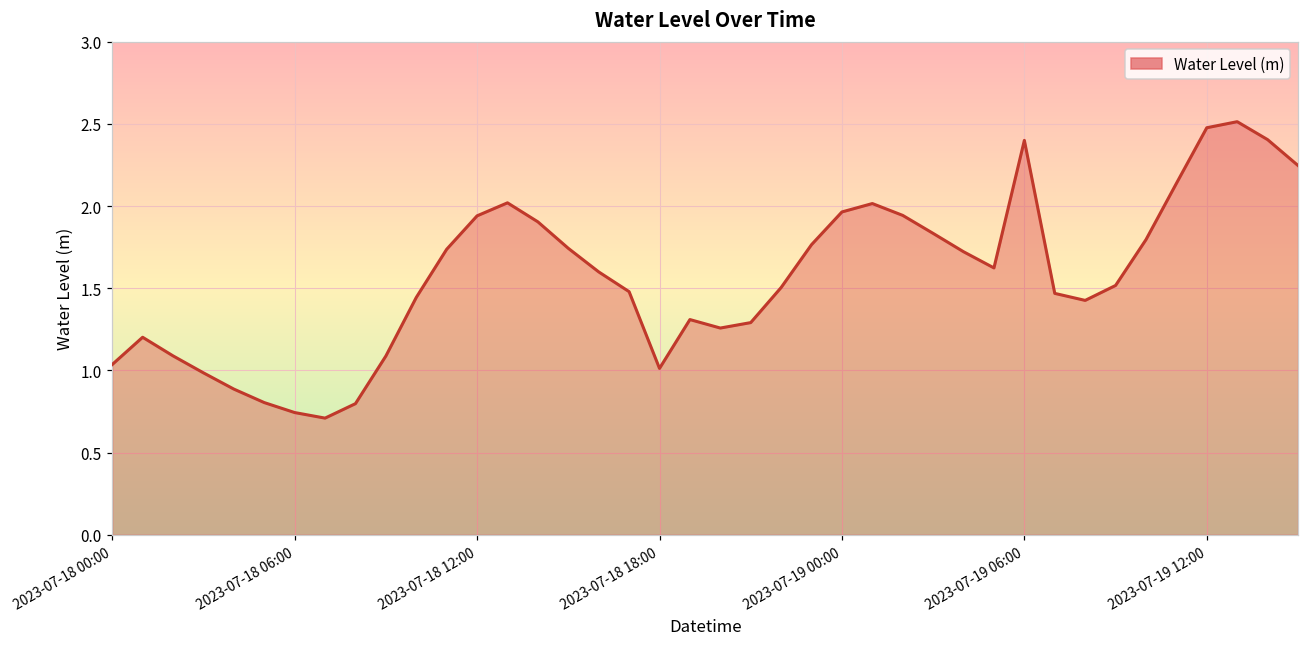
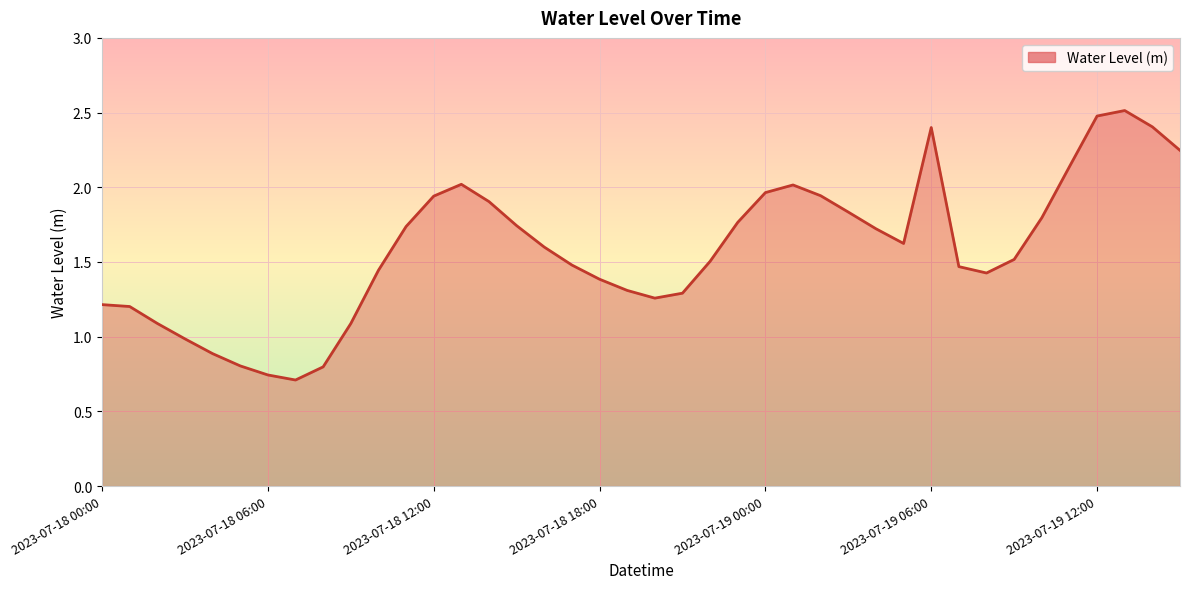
  {
-   "2023-07-18 00:00": 1.04,
+   "2023-07-18 00:00": 1.21,
    "2023-07-18 06:00": 0.74,
    "2023-07-18 12:00": 1.94,
-   "2023-07-18 18:00": 1.01,
+   "2023-07-18 18:00": 1.38,
    "2023-07-19 00:00": 1.96,
    "2023-07-19 06:00": 2.40,
    "2023-07-19 12:00": 2.48
  }
